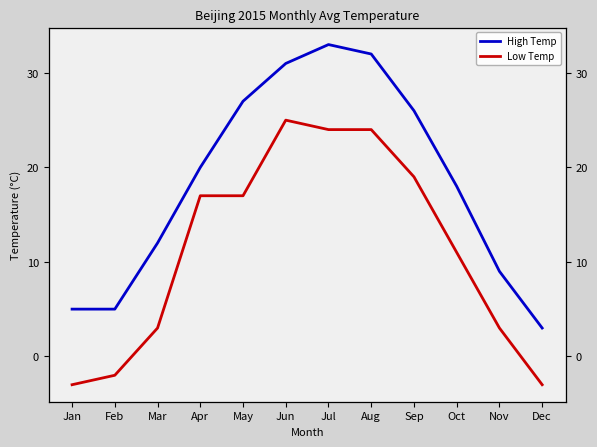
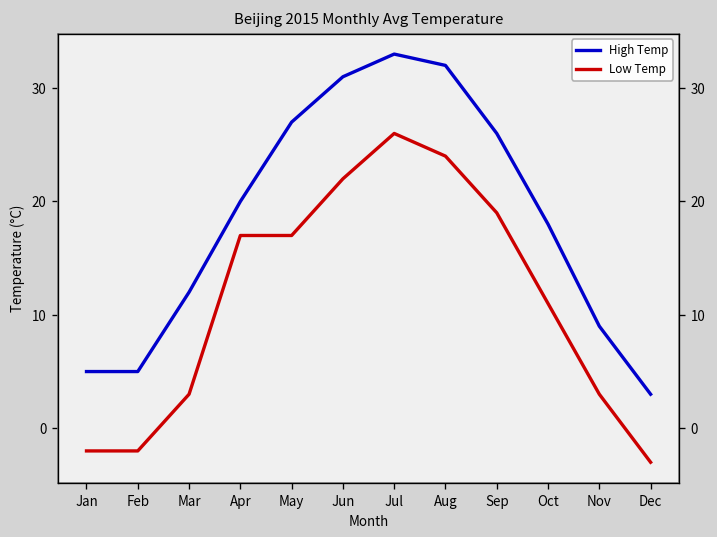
  {
    "High Temp": {
      "Jan": 5,
      "Feb": 5,
      "Mar": 12,
      "Apr": 20,
      "May": 27,
      "Jun": 31,
      "Jul": 33,
      "Aug": 32,
      "Sep": 26,
      "Oct": 18,
      "Nov": 9,
      "Dec": 3
    },
    "Low Temp": {
-     "Jan": -3,
+     "Jan": -2,
      "Feb": -2,
      "Mar": 3,
      "Apr": 17,
      "May": 17,
-     "Jun": 25,
-     "Jul": 24,
+     "Jun": 22,
+     "Jul": 26,
      "Aug": 24,
      "Sep": 19,
      "Oct": 11,
      "Nov": 3,
      "Dec": -3
    }
  }
